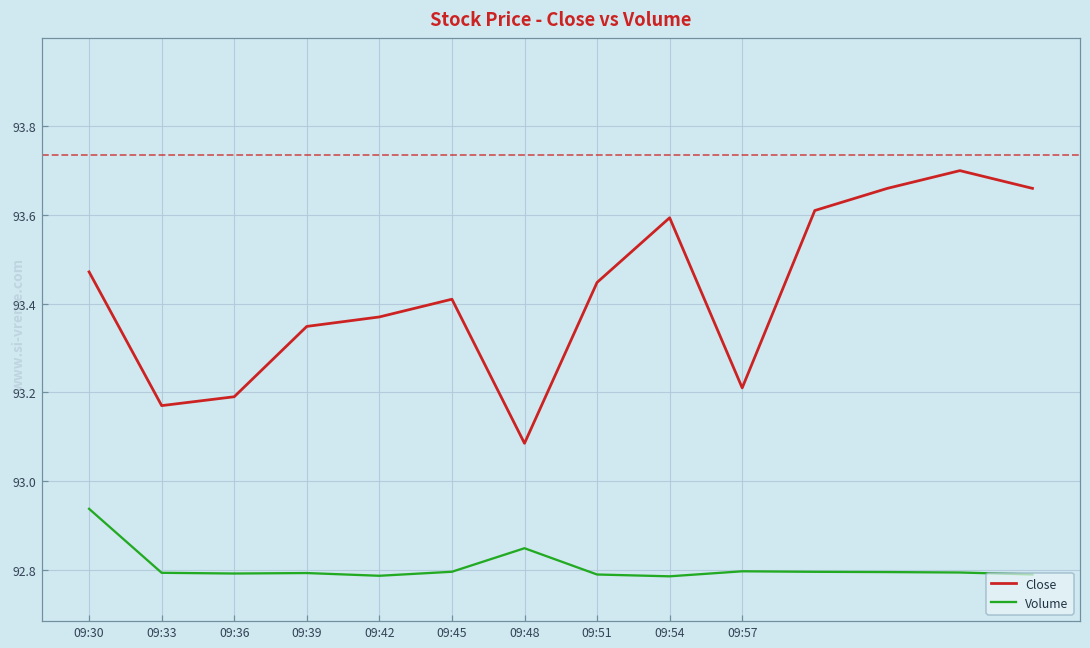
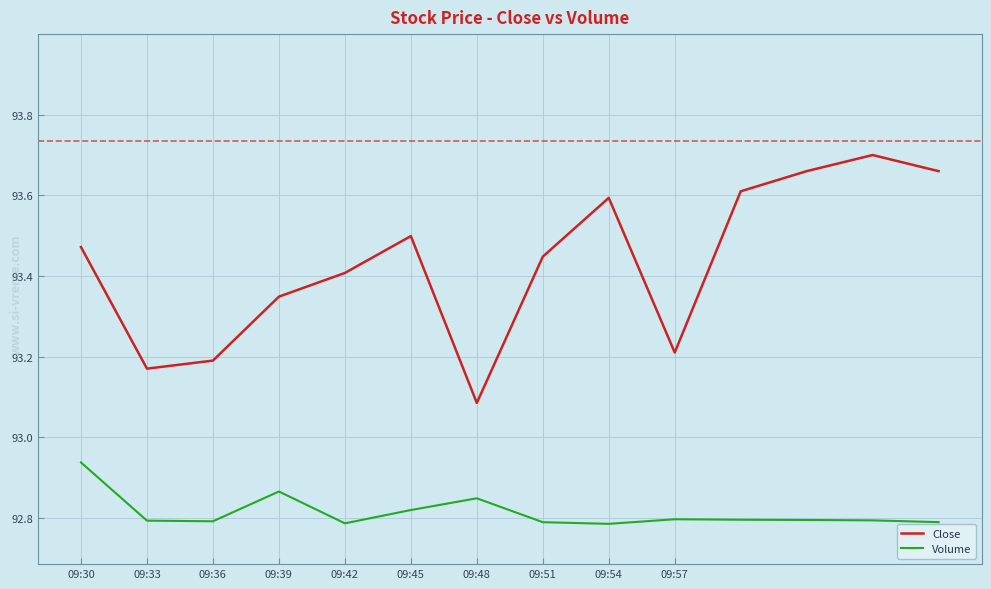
  {
    "Close": {
      "09:30": 93.47,
      "09:33": 93.17,
      "09:36": 93.19,
      "09:39": 93.35,
-     "09:42": 93.37,
-     "09:45": 93.41,
+     "09:42": 93.41,
+     "09:45": 93.50,
      "09:48": 93.08,
      "09:51": 93.45,
      "09:54": 93.59,
      "09:57": 93.21
    },
    "Volume": {
      "09:30": 92.94,
      "09:33": 92.79,
      "09:36": 92.79,
-     "09:39": 92.79,
+     "09:39": 92.87,
      "09:42": 92.79,
-     "09:45": 92.80,
+     "09:45": 92.82,
      "09:48": 92.85,
      "09:51": 92.79,
      "09:54": 92.78,
      "09:57": 92.80
    }
  }
